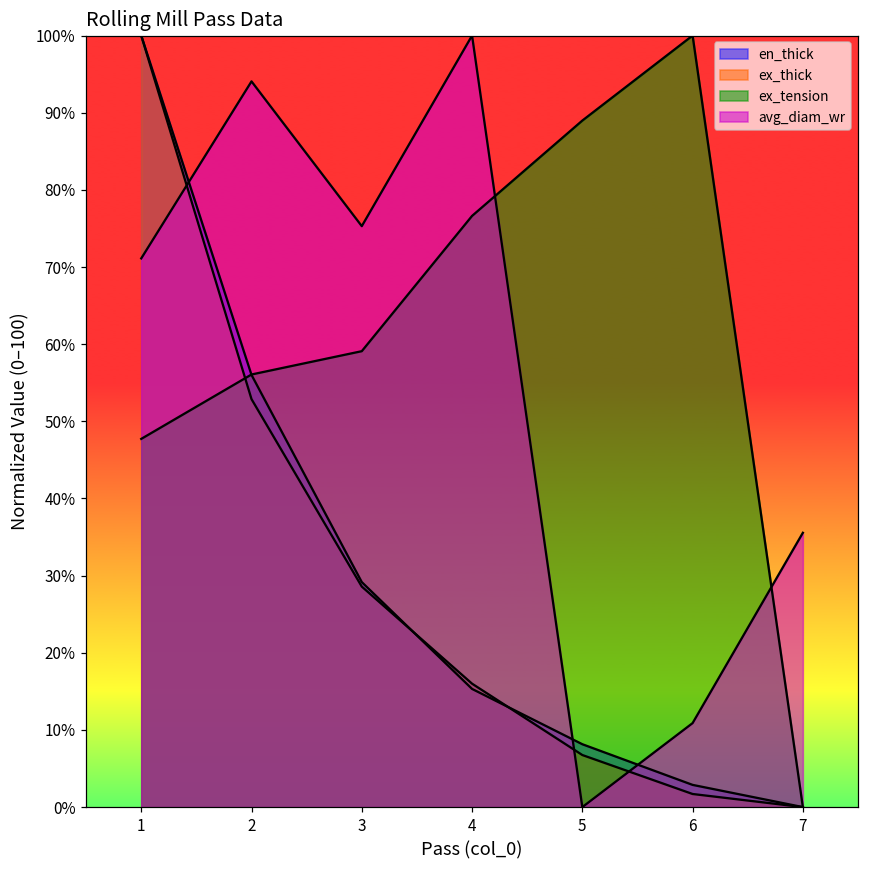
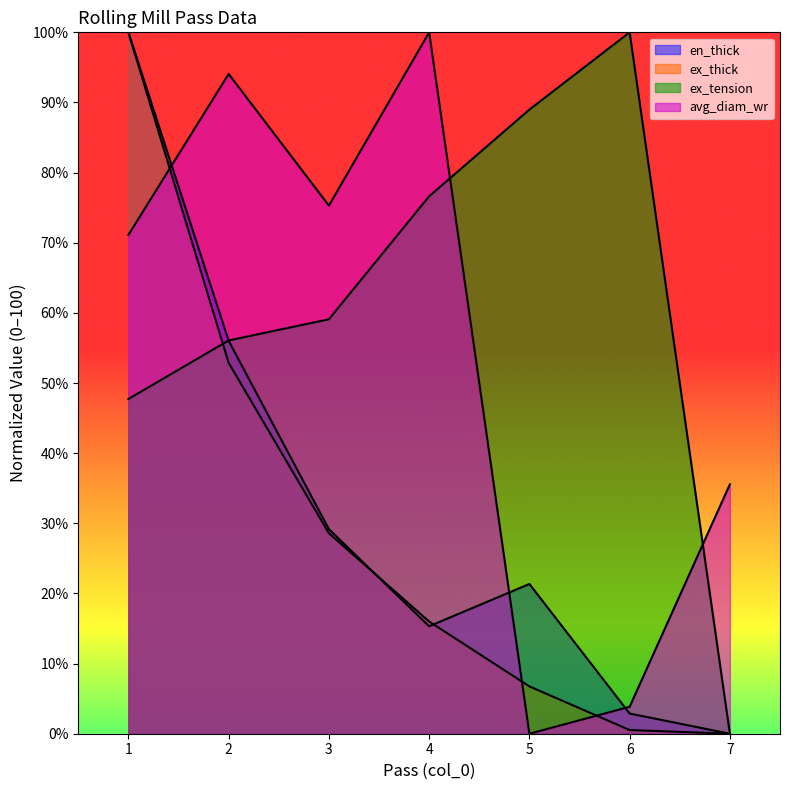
  {
    "en_thick": {
      "3": "29%",
      "4": "15%",
-     "5": "8%",
+     "5": "21%",
      "6": "3%"
    },
    "ex_thick": {
      "2": "53%",
      "3": "29%",
      "4": "16%",
      "5": "7%",
-     "6": "2%"
+     "6": "1%"
    },
    "ex_tension": {
      "1": "48%",
      "3": "59%",
      "4": "77%",
      "5": "89%",
      "6": "100%"
    },
    "avg_diam_wr": {
      "1": "71%",
      "2": "94%",
      "3": "75%",
      "4": "100%",
      "5": "0%",
-     "6": "11%",
+     "6": "4%",
      "7": "36%"
    }
  }
